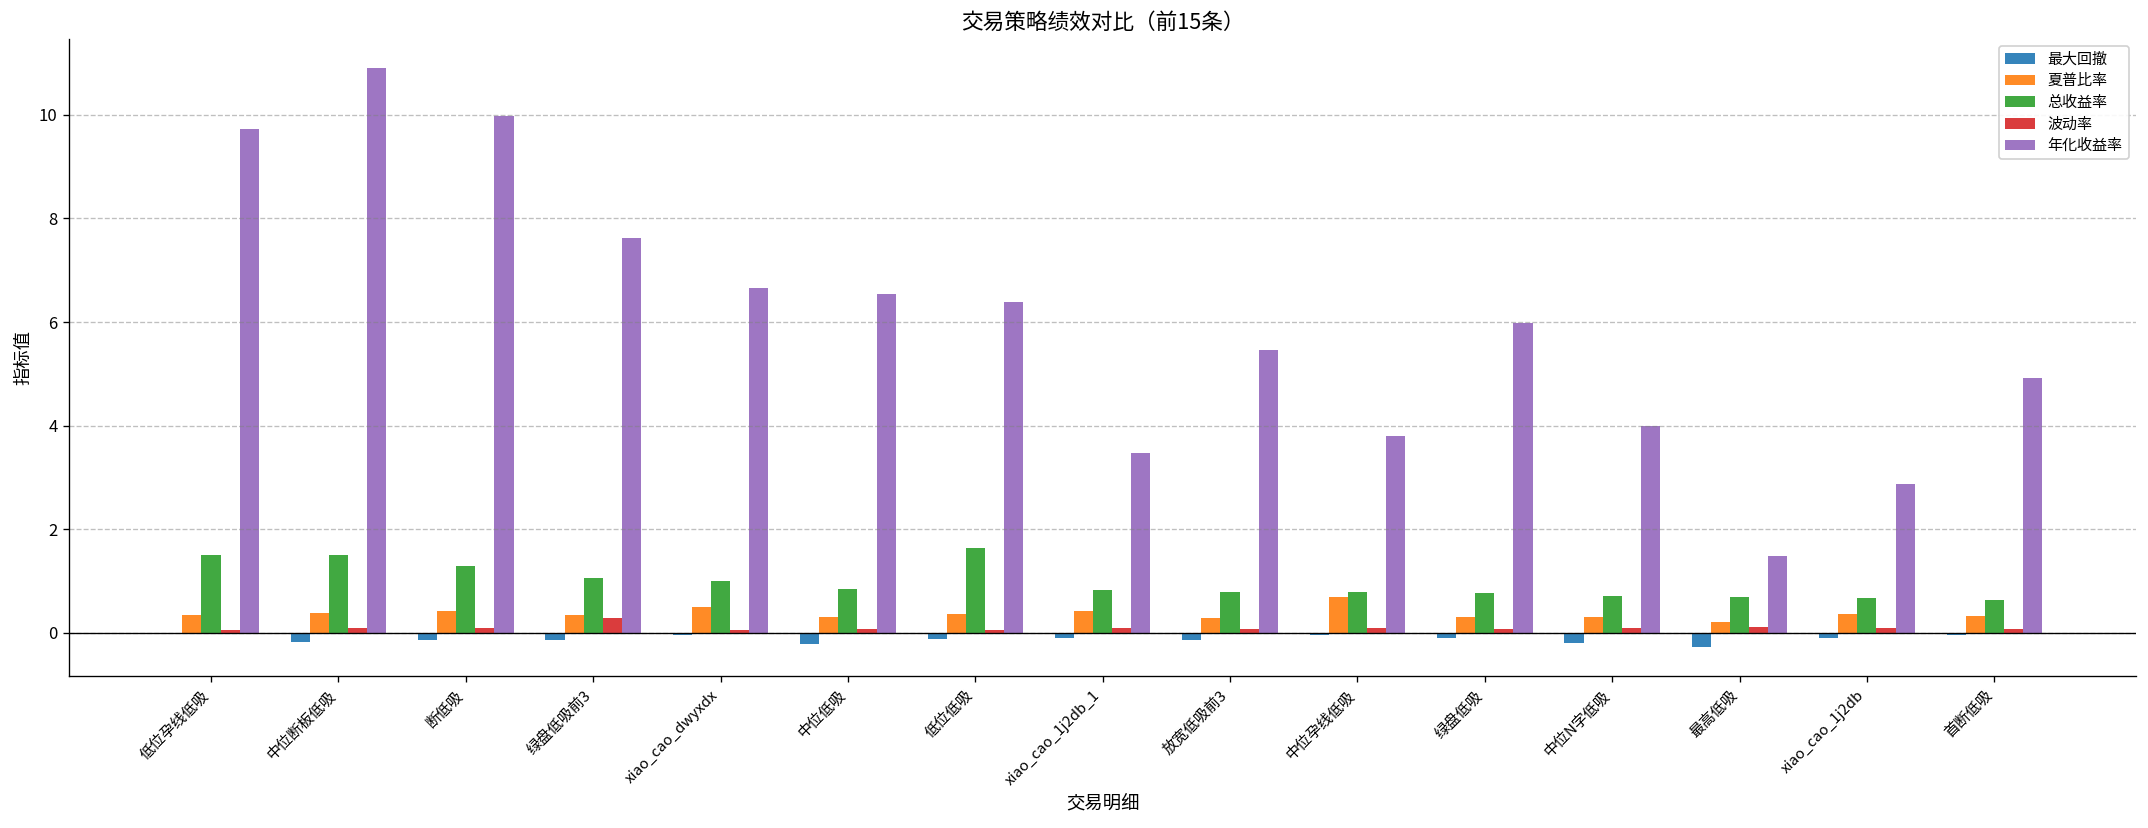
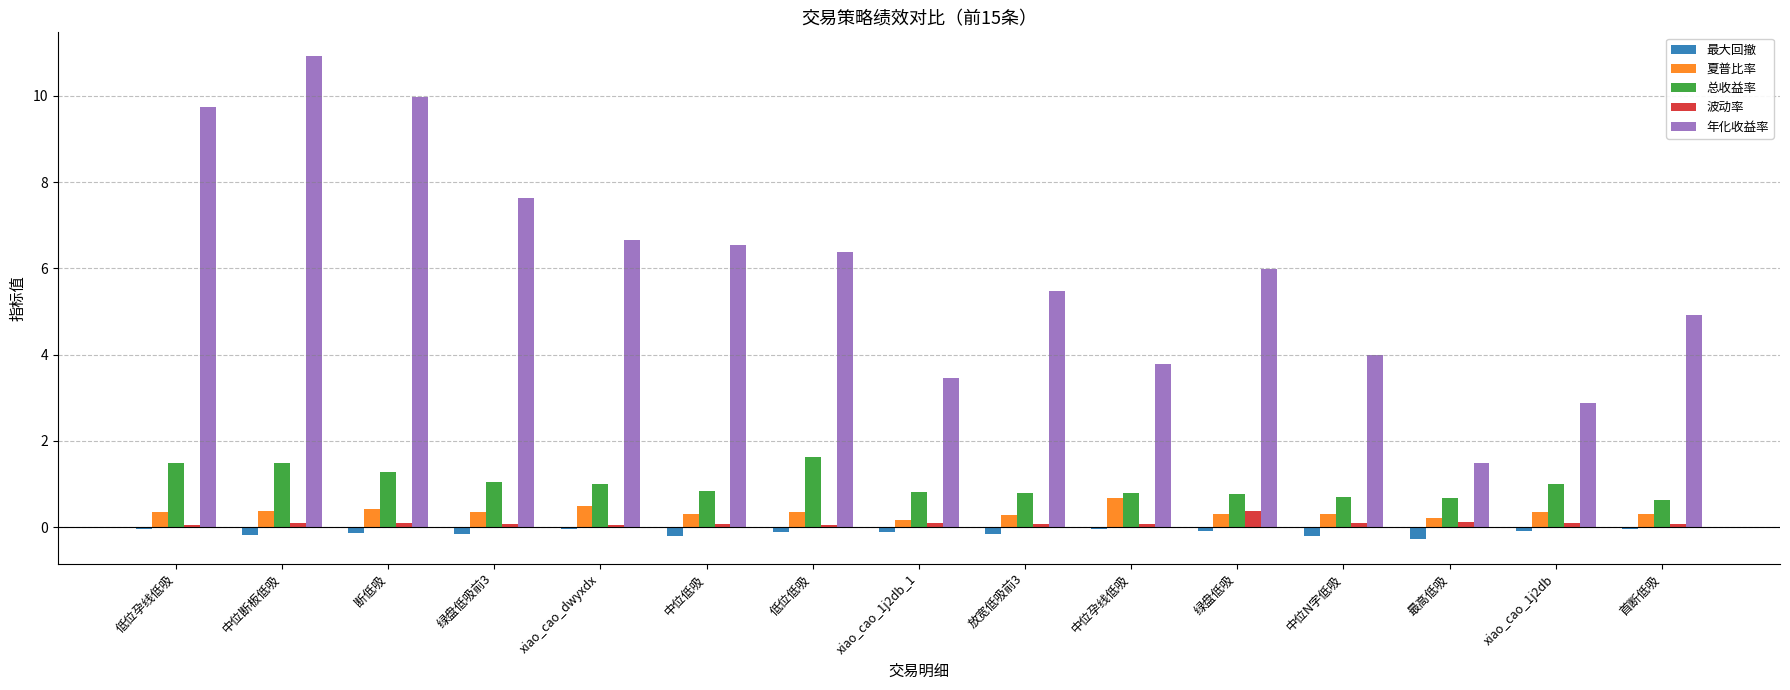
  {
    "最大回撤": {
      "中位断板低吸": -0.2,
      "断低吸": -0.1,
      "绿盘低吸前3": -0.1,
      "中位低吸": -0.2,
      "低位低吸": -0.1,
      "xiao_cao_1j2db_1": -0.1,
      "放宽低吸前3": -0.1,
      "绿盘低吸": -0.1,
      "中位N字低吸": -0.2,
      "最高低吸": -0.3,
      "xiao_cao_1j2db": -0.1
    },
    "夏普比率": {
      "低位孕线低吸": 0.3,
      "中位断板低吸": 0.4,
      "断低吸": 0.4,
      "绿盘低吸前3": 0.3,
      "xiao_cao_dwyxdx": 0.5,
      "中位低吸": 0.3,
      "低位低吸": 0.4,
-     "xiao_cao_1j2db_1": 0.4,
+     "xiao_cao_1j2db_1": 0.2,
      "放宽低吸前3": 0.3,
      "中位孕线低吸": 0.7,
      "绿盘低吸": 0.3,
      "中位N字低吸": 0.3,
      "最高低吸": 0.2,
      "xiao_cao_1j2db": 0.4,
      "首断低吸": 0.3
    },
    "总收益率": {
      "低位孕线低吸": 1.5,
      "中位断板低吸": 1.5,
      "断低吸": 1.3,
      "绿盘低吸前3": 1.0,
      "xiao_cao_dwyxdx": 1.0,
      "中位低吸": 0.8,
      "低位低吸": 1.6,
      "xiao_cao_1j2db_1": 0.8,
      "放宽低吸前3": 0.8,
      "中位孕线低吸": 0.8,
      "绿盘低吸": 0.8,
      "中位N字低吸": 0.7,
      "最高低吸": 0.7,
-     "xiao_cao_1j2db": 0.7,
+     "xiao_cao_1j2db": 1.0,
      "首断低吸": 0.6
    },
    "波动率": {
      "低位孕线低吸": 0.1,
      "中位断板低吸": 0.1,
      "断低吸": 0.1,
-     "绿盘低吸前3": 0.3,
+     "绿盘低吸前3": 0.1,
      "中位低吸": 0.1,
      "低位低吸": 0.1,
      "xiao_cao_1j2db_1": 0.1,
      "放宽低吸前3": 0.1,
      "中位孕线低吸": 0.1,
-     "绿盘低吸": 0.1,
+     "绿盘低吸": 0.4,
      "中位N字低吸": 0.1,
      "最高低吸": 0.1,
      "xiao_cao_1j2db": 0.1,
      "首断低吸": 0.1
    },
    "年化收益率": {
      "低位孕线低吸": 9.7,
      "中位断板低吸": 10.9,
      "断低吸": 10.0,
      "绿盘低吸前3": 7.6,
      "xiao_cao_dwyxdx": 6.7,
      "中位低吸": 6.5,
      "低位低吸": 6.4,
      "xiao_cao_1j2db_1": 3.5,
      "放宽低吸前3": 5.5,
      "中位孕线低吸": 3.8,
      "绿盘低吸": 6.0,
      "中位N字低吸": 4.0,
      "最高低吸": 1.5,
      "xiao_cao_1j2db": 2.9,
      "首断低吸": 4.9
    }
  }
